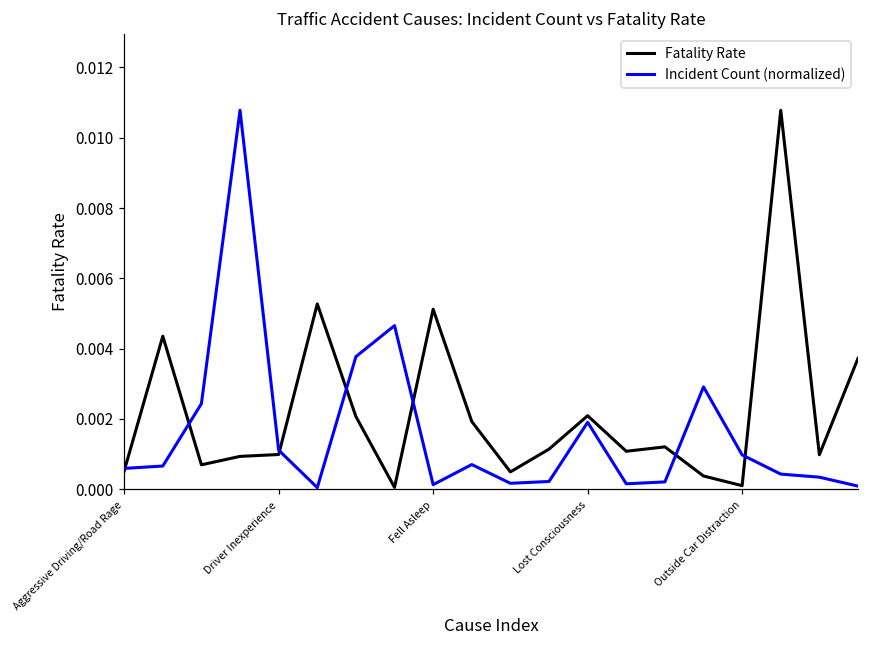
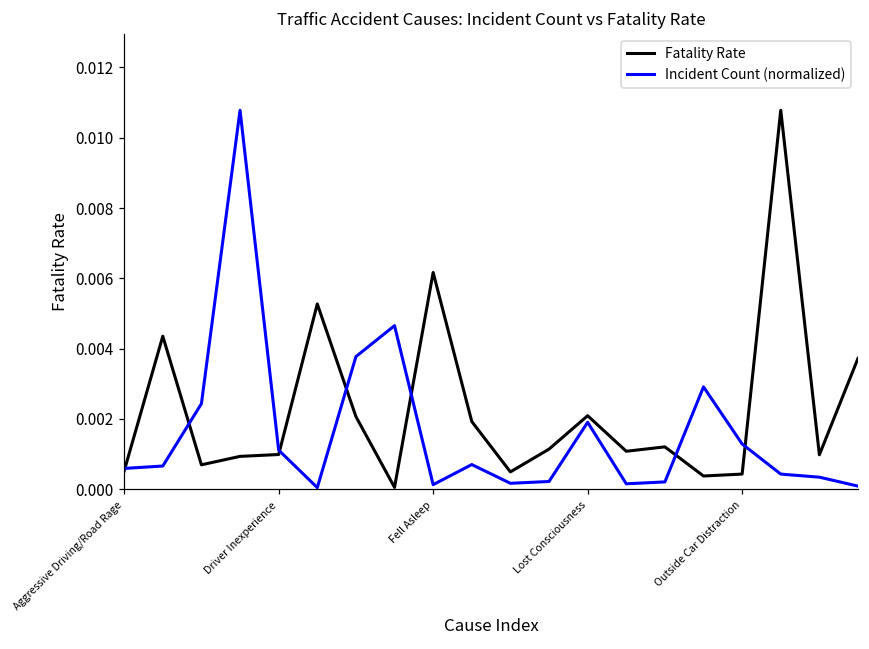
  {
    "Fatality Rate": {
      "Driver Inexperience": 0.0010,
-     "Fell Asleep": 0.0051,
+     "Fell Asleep": 0.0062,
      "Lost Consciousness": 0.0021,
-     "Outside Car Distraction": 0.0001
+     "Outside Car Distraction": 0.0004
    },
    "Incident Count (normalized)": {
      "Driver Inexperience": 0.0011,
      "Fell Asleep": 0.0001,
      "Lost Consciousness": 0.0019,
-     "Outside Car Distraction": 0.0010
+     "Outside Car Distraction": 0.0013
    }
  }
